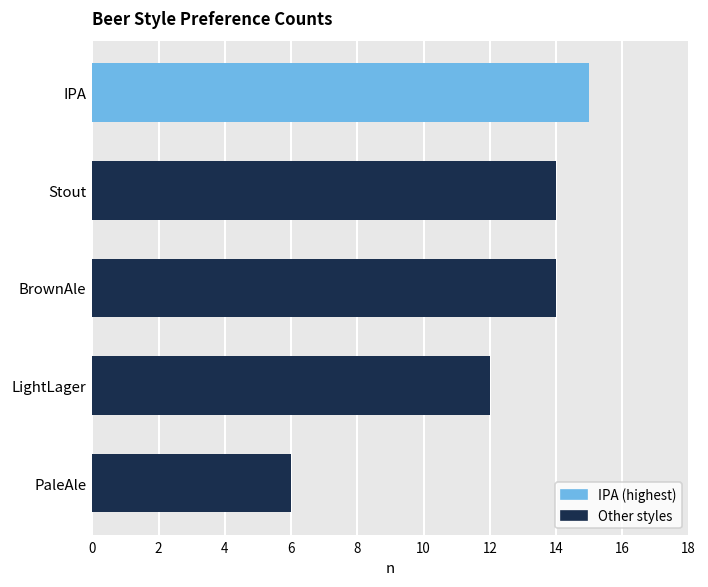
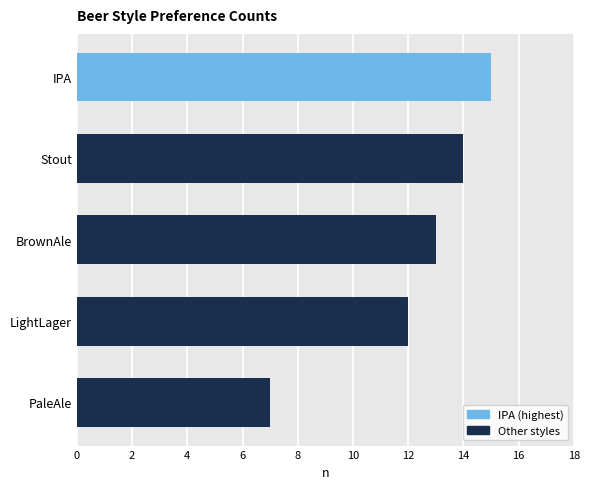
  {
    "IPA": 15,
    "Stout": 14,
-   "BrownAle": 14,
+   "BrownAle": 13,
    "LightLager": 12,
-   "PaleAle": 6
+   "PaleAle": 7
  }
